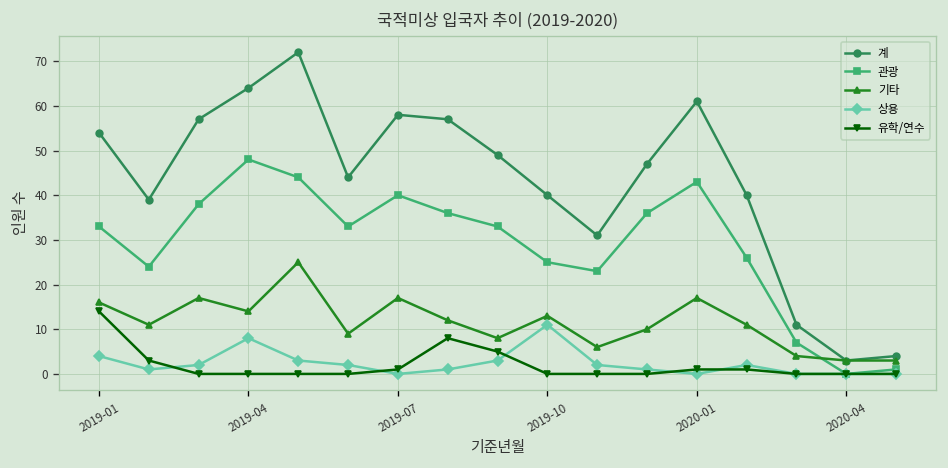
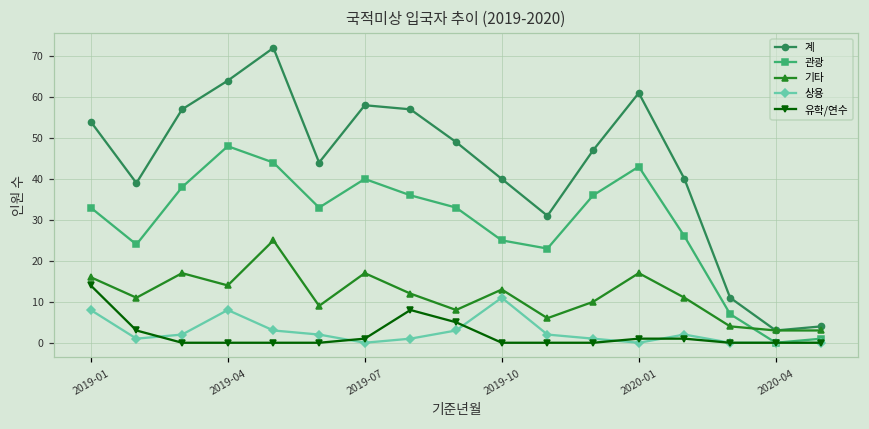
  {
    "상용": {
-     "2019-01": 4,
+     "2019-01": 8,
      "2019-04": 8,
      "2019-07": 0,
      "2019-10": 11,
      "2020-01": 0
    },
    "유학/연수": {
      "2019-01": 14,
      "2019-04": 0,
      "2019-07": 1,
      "2019-10": 0,
      "2020-01": 1
    }
  }
